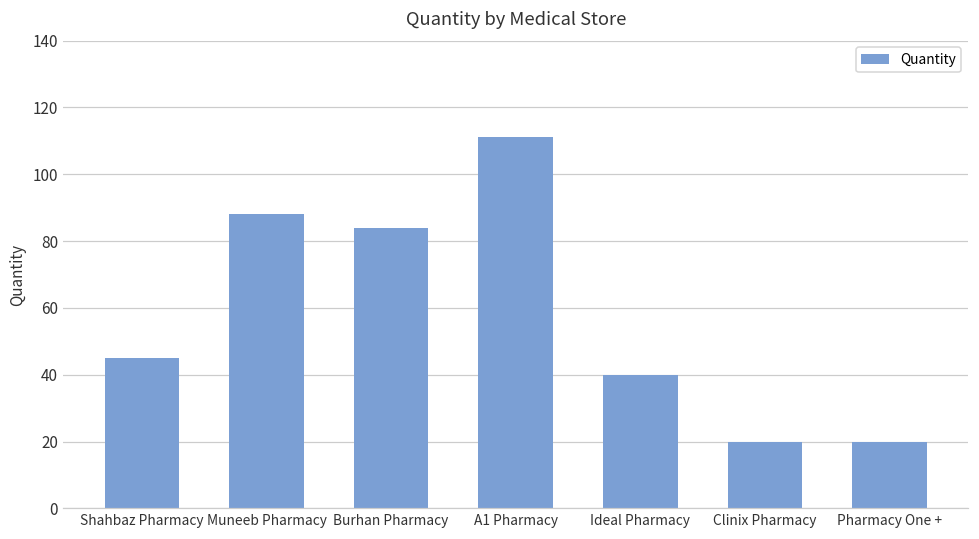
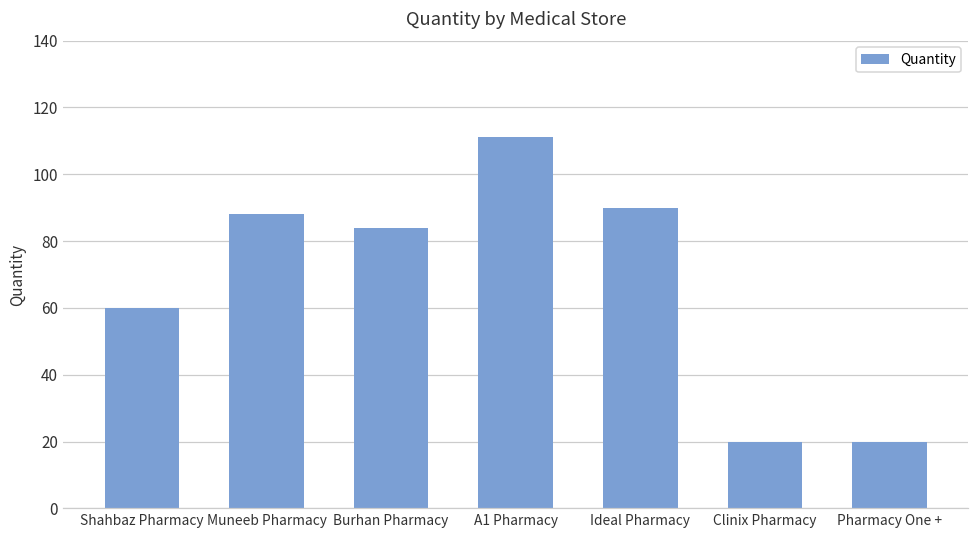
  {
-   "Shahbaz Pharmacy": 45,
+   "Shahbaz Pharmacy": 60,
    "Muneeb Pharmacy": 88,
    "Burhan Pharmacy": 84,
    "A1 Pharmacy": 111,
-   "Ideal Pharmacy": 40,
+   "Ideal Pharmacy": 90,
    "Clinix Pharmacy": 20,
    "Pharmacy One +": 20
  }
